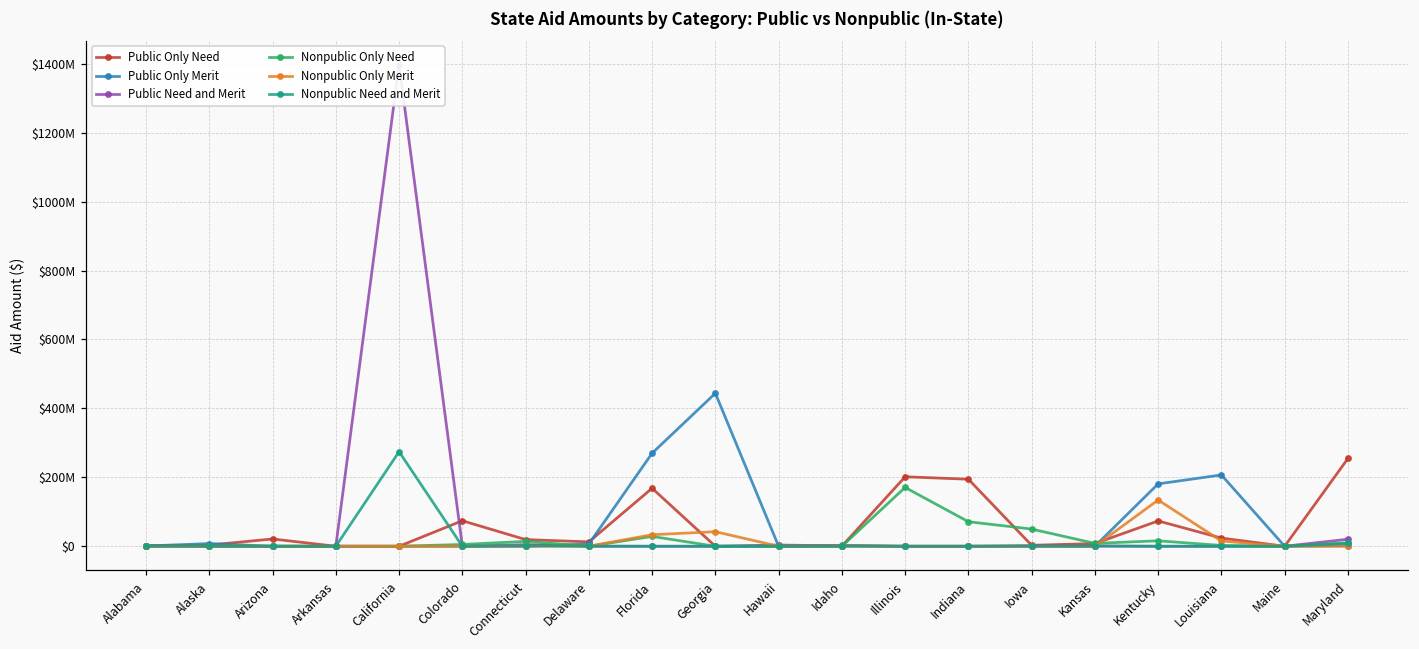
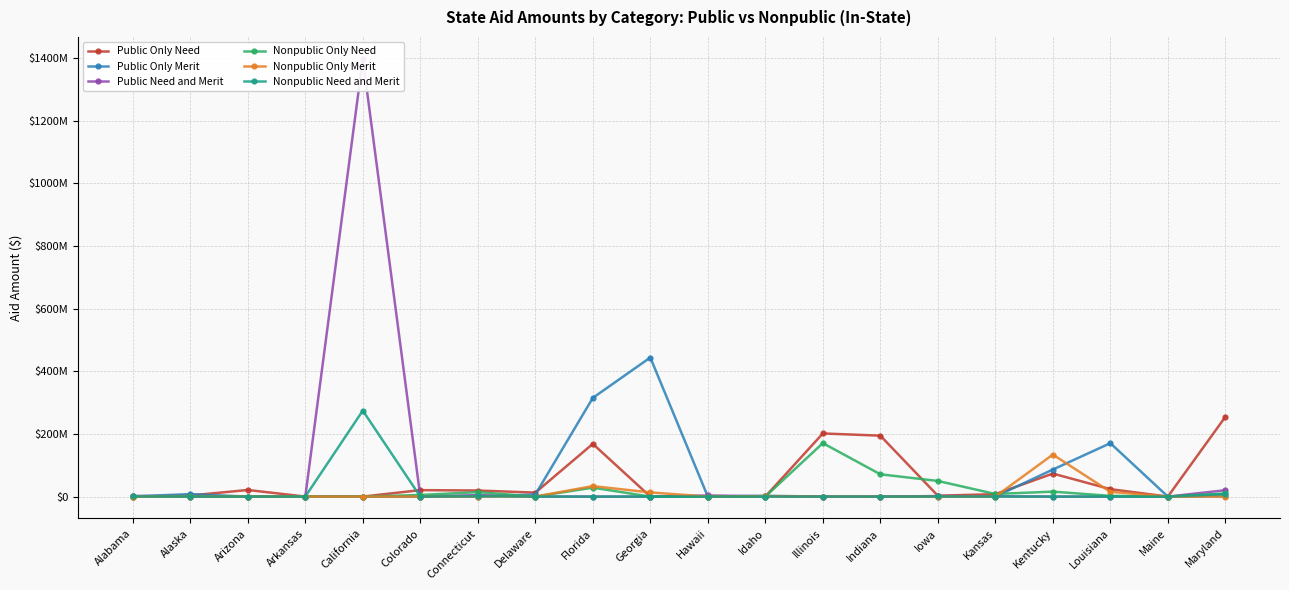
  {
    "Public Only Need": {
      "Arizona": "$20000000",
-     "Colorado": "$70000000",
+     "Colorado": "$20000000",
      "Florida": "$170000000",
      "Illinois": "$200000000",
      "Indiana": "$190000000",
      "Kentucky": "$70000000",
      "Louisiana": "$20000000",
      "Maryland": "$250000000"
    },
    "Public Only Merit": {
-     "Florida": "$270000000",
+     "Florida": "$320000000",
      "Georgia": "$440000000",
-     "Kentucky": "$180000000",
-     "Louisiana": "$210000000"
+     "Kentucky": "$90000000",
+     "Louisiana": "$170000000"
    },
    "Public Need and Merit": {
      "Maryland": "$20000000"
    },
    "Nonpublic Only Merit": {
-     "Georgia": "$40000000",
+     "Georgia": "$10000000",
      "Kentucky": "$130000000",
      "Louisiana": "$20000000"
    }
  }
